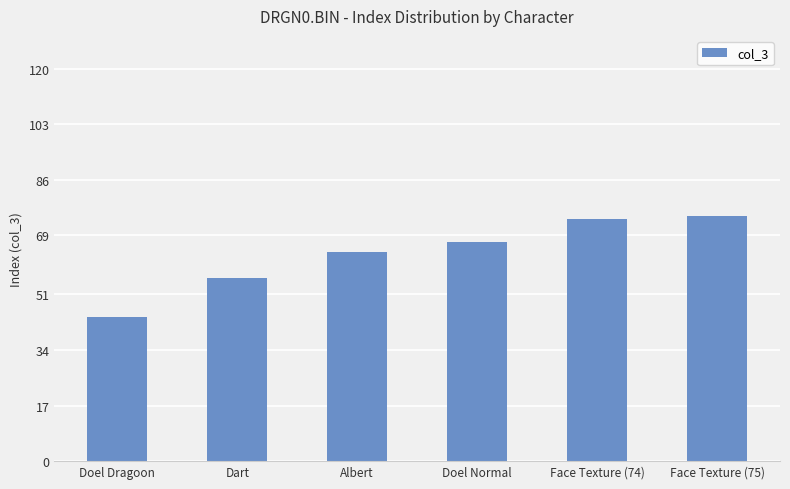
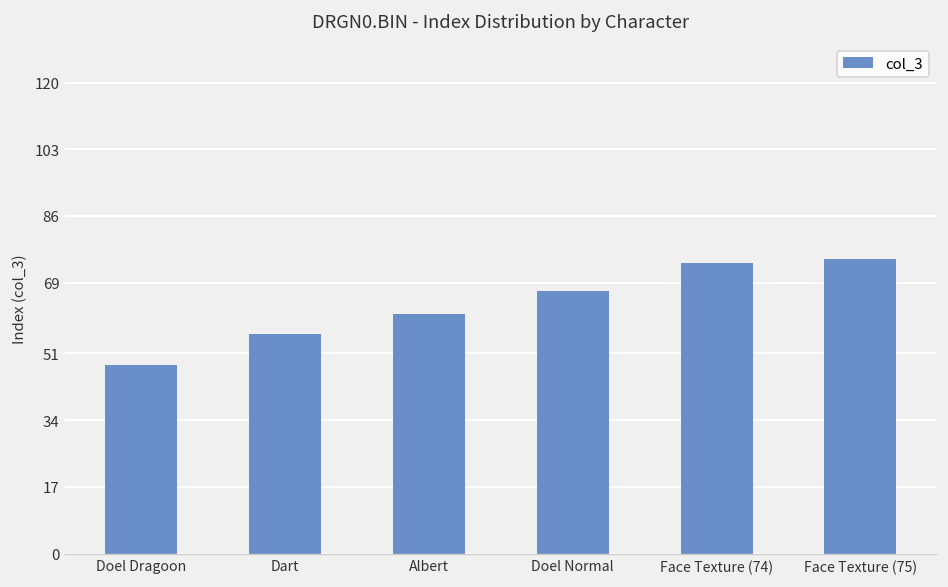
  {
-   "Doel Dragoon": 44,
+   "Doel Dragoon": 48,
    "Dart": 56,
-   "Albert": 64,
+   "Albert": 61,
    "Doel Normal": 67,
    "Face Texture (74)": 74,
    "Face Texture (75)": 75
  }
